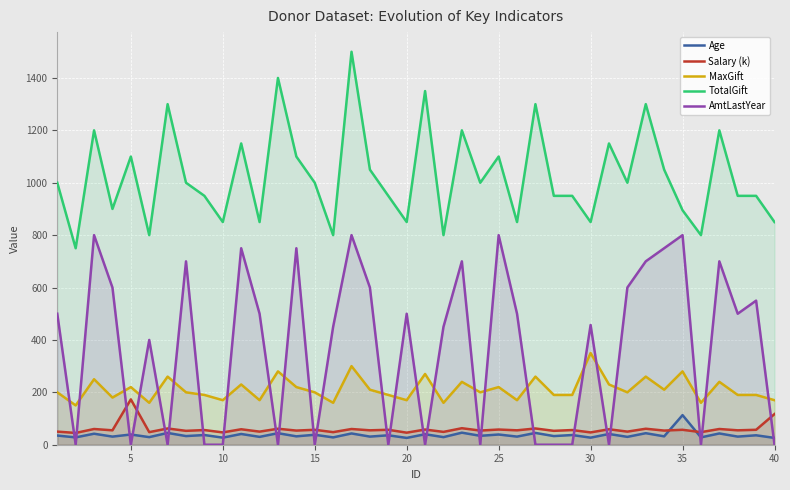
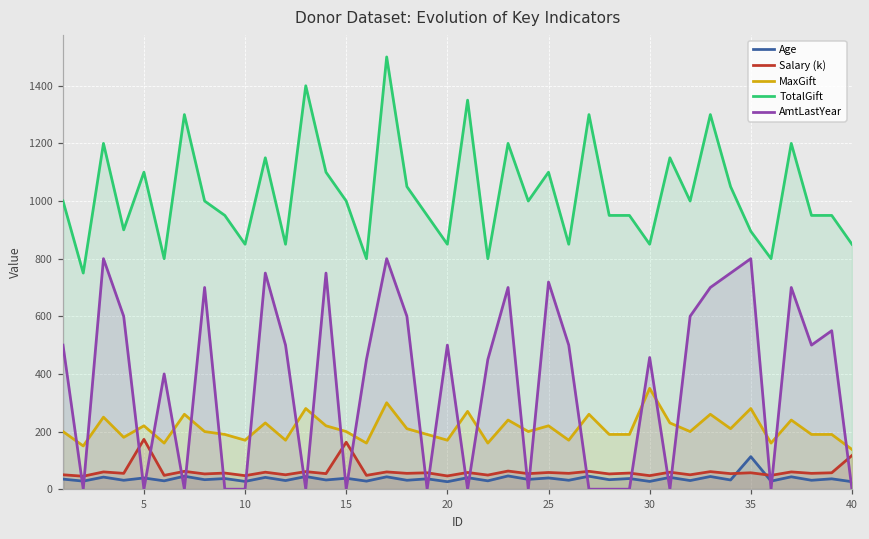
  {
    "Age": {
      "5": 40,
      "10": 30,
      "15": 40,
      "20": 30,
      "25": 40,
      "30": 30,
      "35": 110,
      "40": 30
    },
    "Salary (k)": {
      "5": 170,
      "10": 50,
-     "15": 60,
+     "15": 160,
      "20": 50,
      "25": 60,
      "30": 50,
      "35": 60,
      "40": 120
    },
    "MaxGift": {
      "5": 220,
      "10": 170,
      "15": 200,
      "20": 170,
      "25": 220,
      "30": 350,
      "35": 280,
-     "40": 170
+     "40": 140
    },
    "TotalGift": {
      "5": 1100,
      "10": 850,
      "15": 1000,
      "20": 850,
      "25": 1100,
      "30": 850,
      "35": 900,
      "40": 850
    },
    "AmtLastYear": {
      "5": 0,
      "10": 0,
      "15": 0,
      "20": 500,
-     "25": 800,
+     "25": 720,
      "30": 460,
      "35": 800,
      "40": 0
    }
  }
